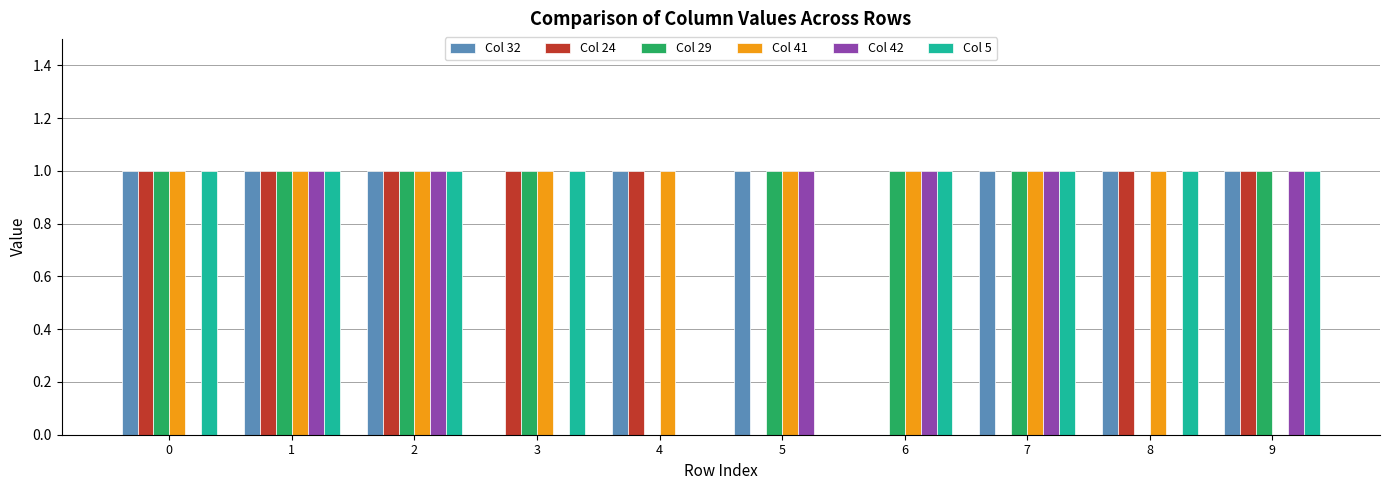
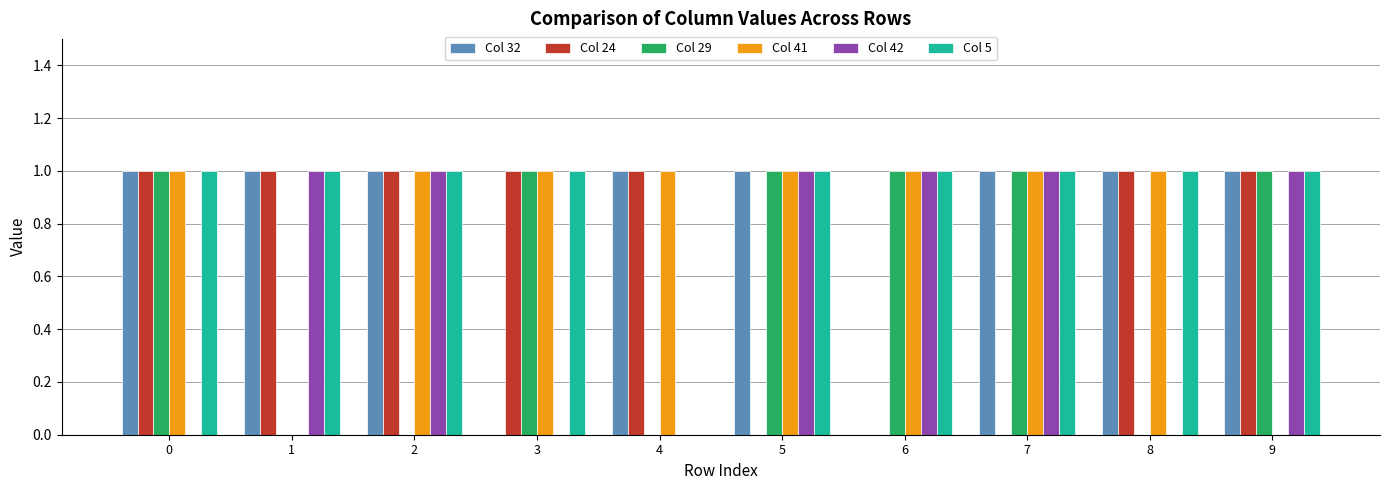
  {
    "Col 32": {
      "0": 1,
      "1": 1,
      "2": 1,
      "3": 0,
      "4": 1,
      "5": 1,
      "6": 0,
      "7": 1,
      "8": 1,
      "9": 1
    },
    "Col 24": {
      "0": 1,
      "1": 1,
      "2": 1,
      "3": 1,
      "4": 1,
      "5": 0,
      "6": 0,
      "7": 0,
      "8": 1,
      "9": 1
    },
    "Col 29": {
      "0": 1,
-     "1": 1,
-     "2": 1,
+     "1": 0,
+     "2": 0,
      "3": 1,
      "4": 0,
      "5": 1,
      "6": 1,
      "7": 1,
      "8": 0,
      "9": 1
    },
    "Col 41": {
      "0": 1,
-     "1": 1,
+     "1": 0,
      "2": 1,
      "3": 1,
      "4": 1,
      "5": 1,
      "6": 1,
      "7": 1,
      "8": 1,
      "9": 0
    },
    "Col 42": {
      "0": 0,
      "1": 1,
      "2": 1,
      "3": 0,
      "4": 0,
      "5": 1,
      "6": 1,
      "7": 1,
      "8": 0,
      "9": 1
    },
    "Col 5": {
      "0": 1,
      "1": 1,
      "2": 1,
      "3": 1,
      "4": 0,
-     "5": 0,
+     "5": 1,
      "6": 1,
      "7": 1,
      "8": 1,
      "9": 1
    }
  }
